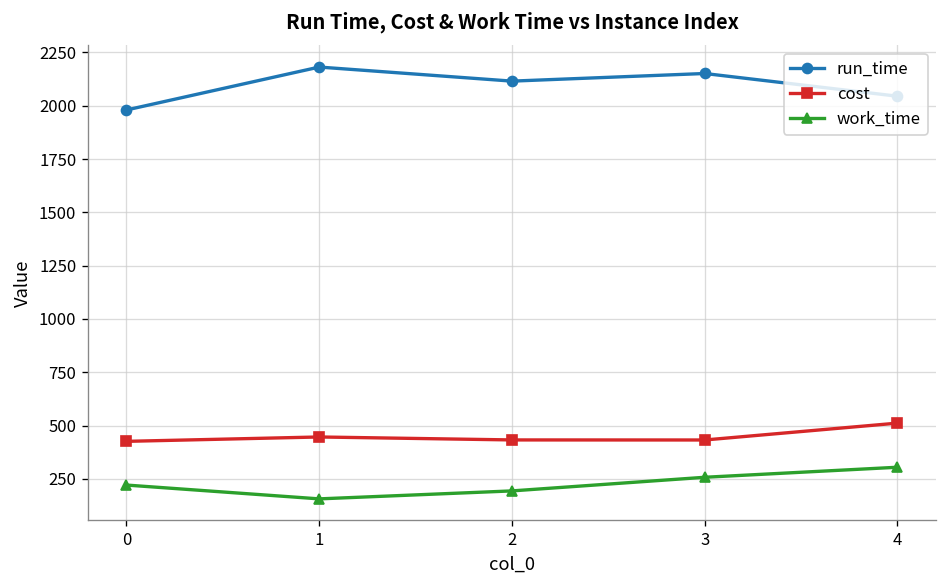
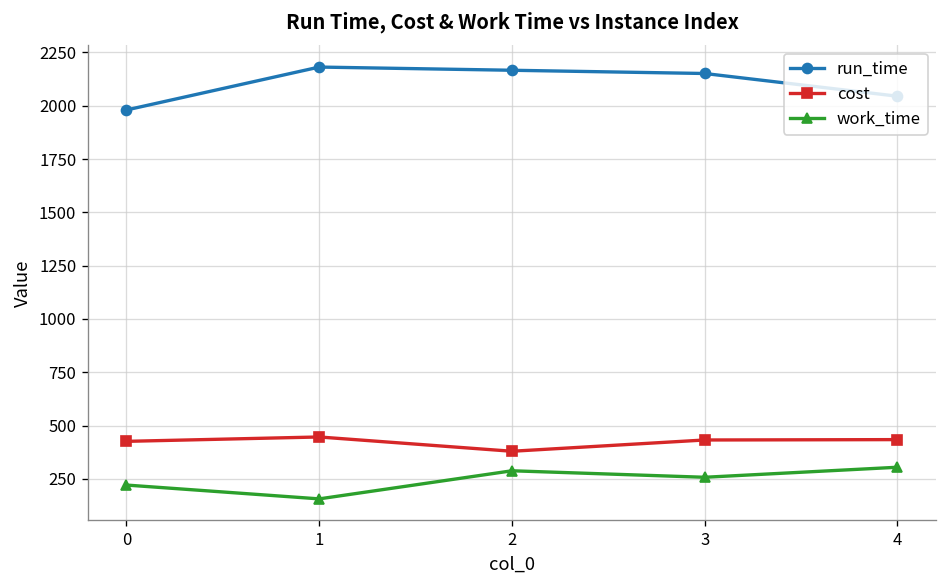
  {
    "run_time": {
      "0": 1980,
      "1": 2180,
-     "2": 2120,
+     "2": 2170,
      "3": 2150
    },
    "cost": {
      "0": 430,
      "1": 450,
-     "2": 430,
+     "2": 380,
      "3": 430,
-     "4": 510
+     "4": 430
    },
    "work_time": {
      "0": 220,
      "1": 160,
-     "2": 190,
+     "2": 290,
      "3": 260,
      "4": 300
    }
  }
